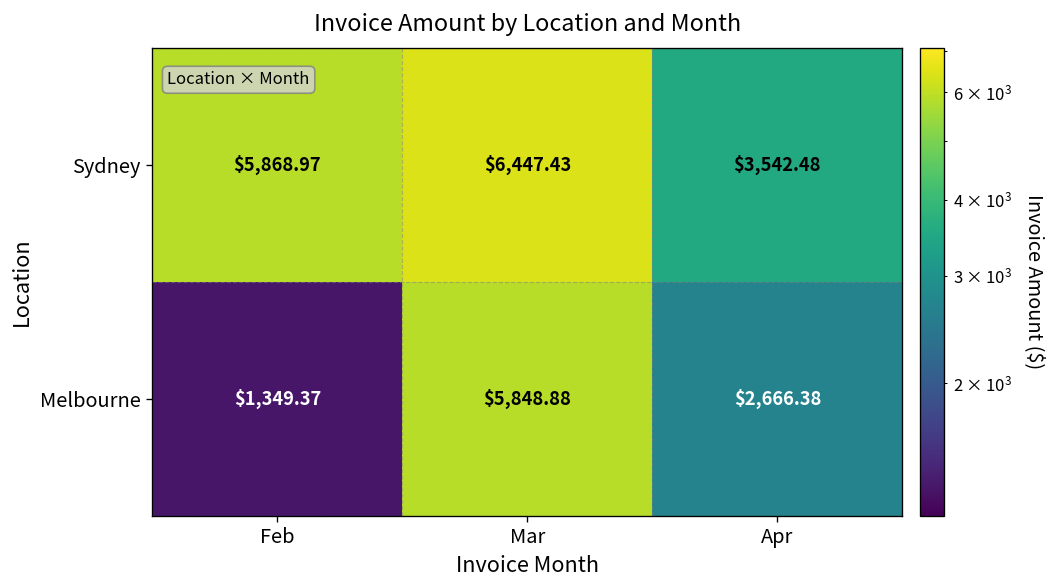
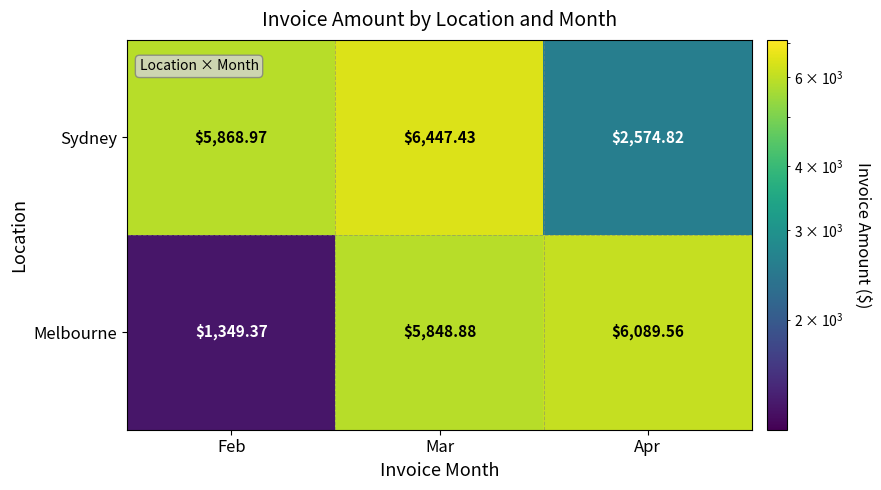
  {
    "Sydney": {
      "Feb": "$5,868.97",
      "Mar": "$6,447.43",
-     "Apr": "$3,542.48"
+     "Apr": "$2,574.82"
    },
    "Melbourne": {
      "Feb": "$1,349.37",
      "Mar": "$5,848.88",
-     "Apr": "$2,666.38"
+     "Apr": "$6,089.56"
    }
  }
